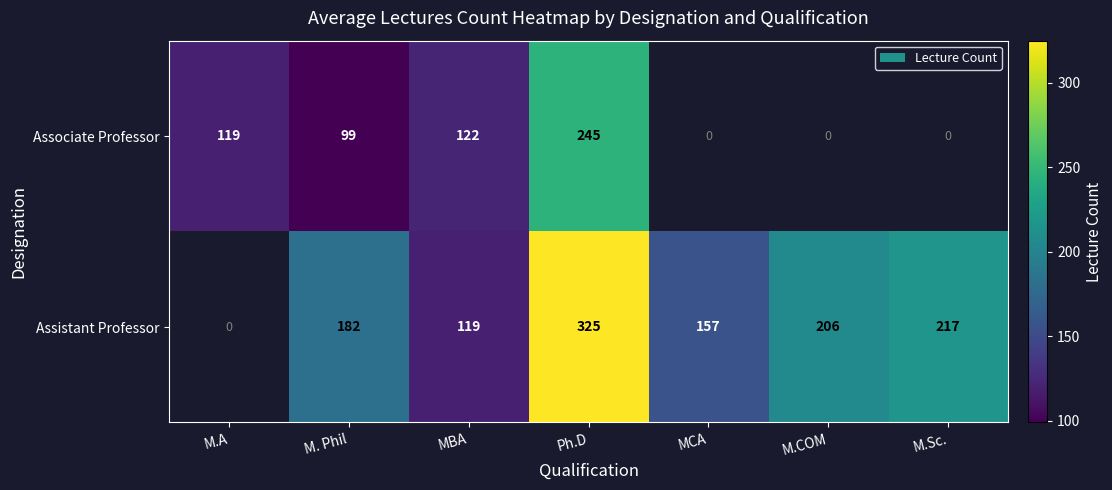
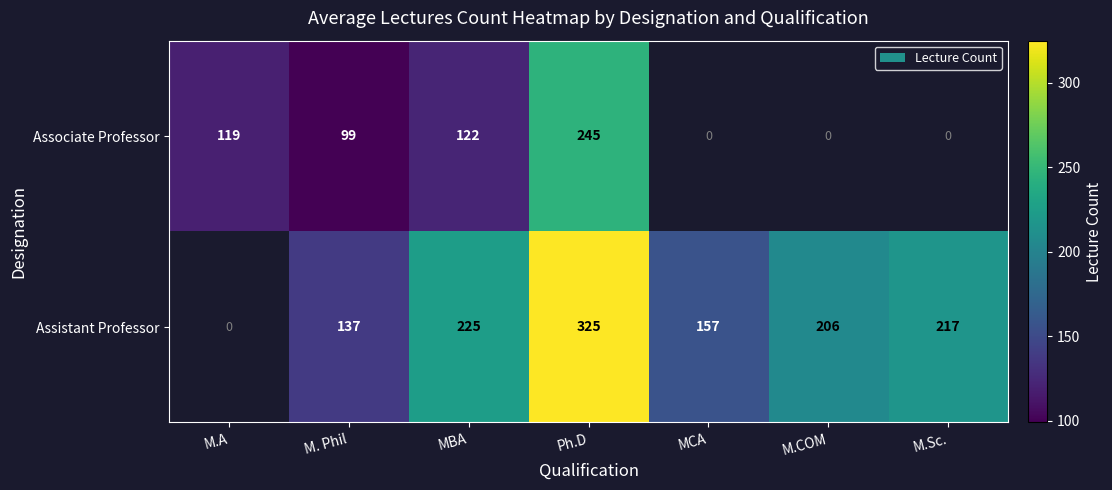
  {
    "Associate Professor": {
      "M.A": 119,
      "M. Phil": 99,
      "MBA": 122,
      "Ph.D": 245
    },
    "Assistant Professor": {
-     "M. Phil": 182,
-     "MBA": 119,
+     "M. Phil": 137,
+     "MBA": 225,
      "Ph.D": 325,
      "MCA": 157,
      "M.COM": 206,
      "M.Sc.": 217
    }
  }
